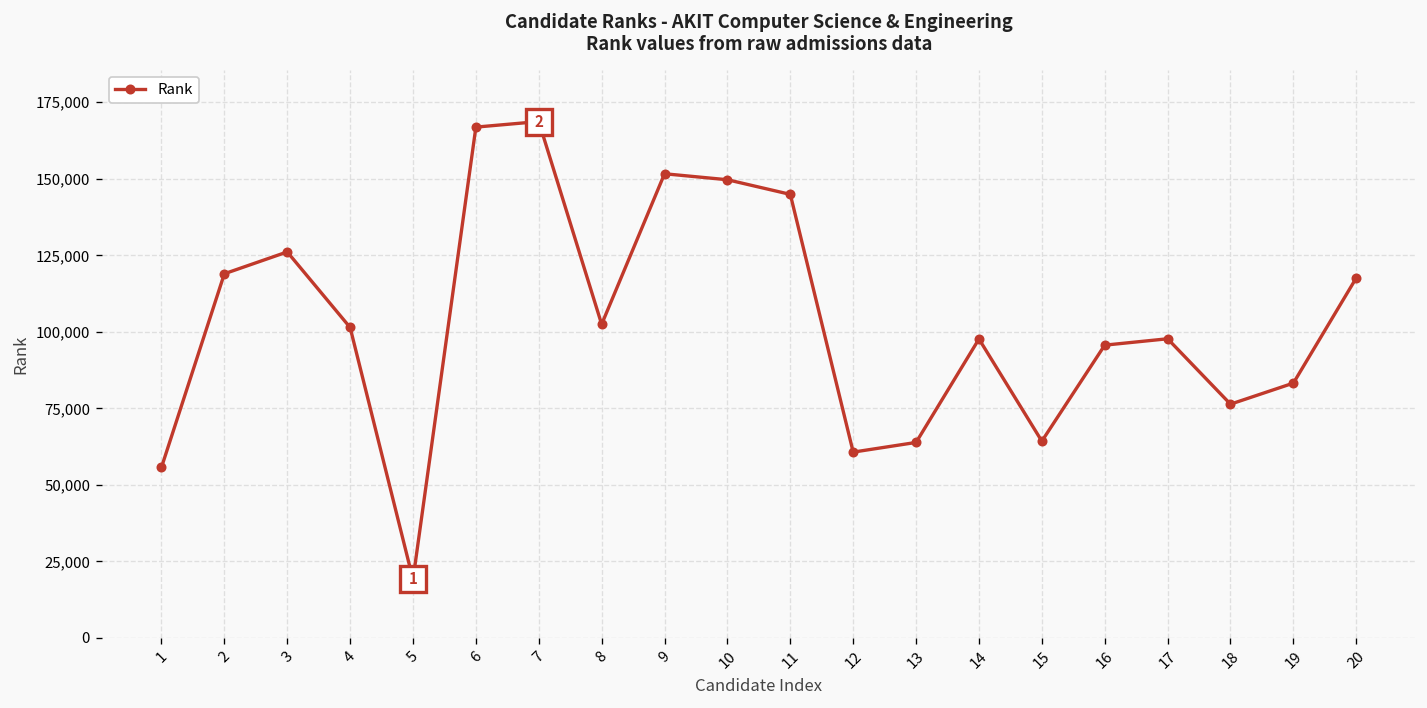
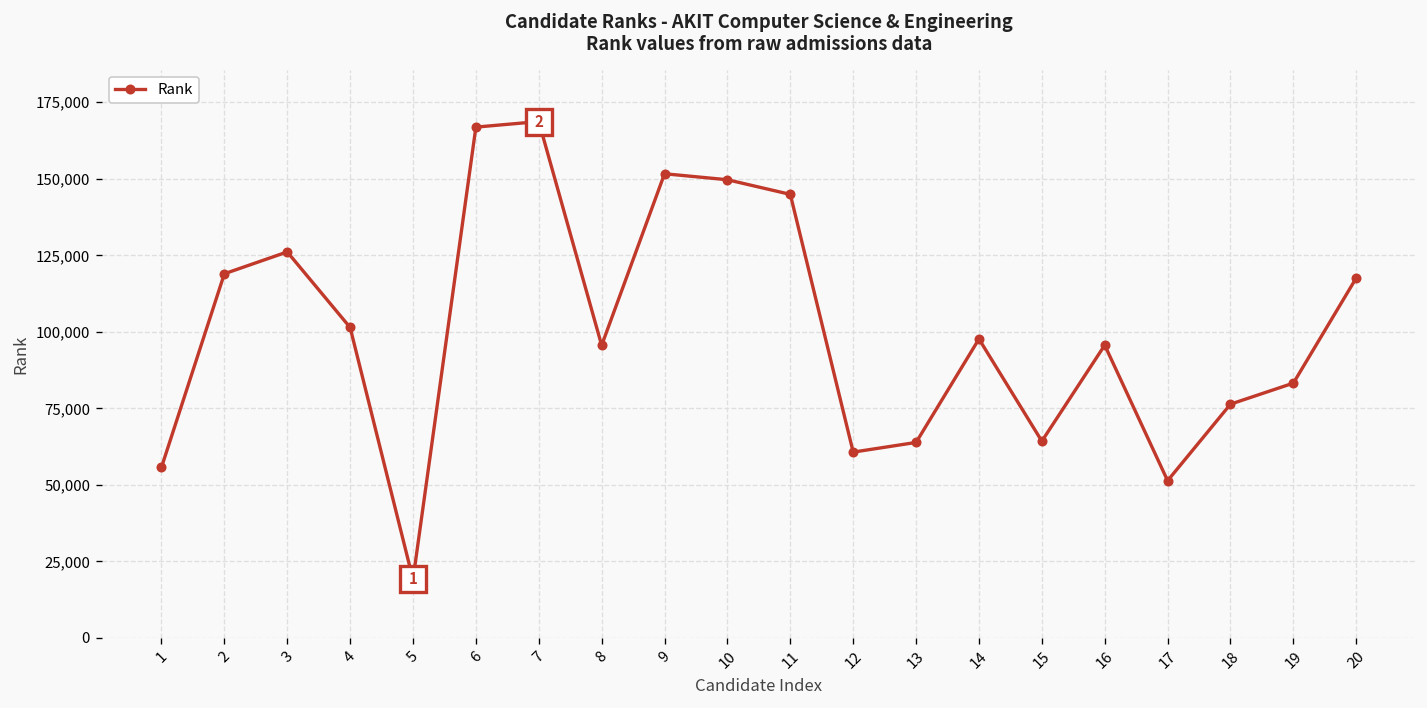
  {
    "Rank": {
      "1": "56,000",
      "2": "119,000",
      "3": "126,000",
      "4": "101,000",
      "6": "167,000",
-     "8": "102,000",
+     "8": "96,000",
      "9": "152,000",
      "10": "150,000",
      "11": "145,000",
      "12": "61,000",
      "13": "64,000",
      "14": "98,000",
      "15": "64,000",
      "16": "96,000",
-     "17": "98,000",
+     "17": "51,000",
      "18": "76,000",
      "19": "83,000",
      "20": "118,000"
    }
  }
